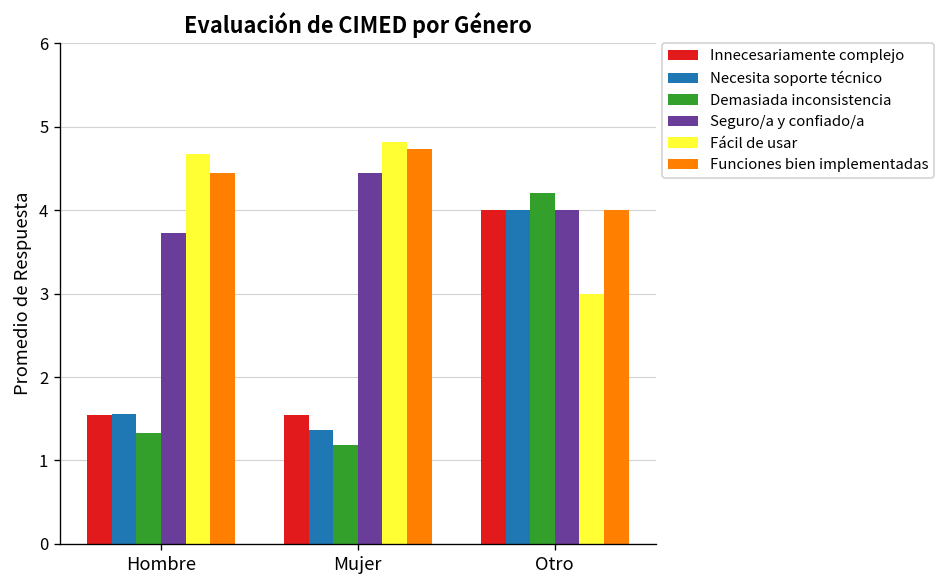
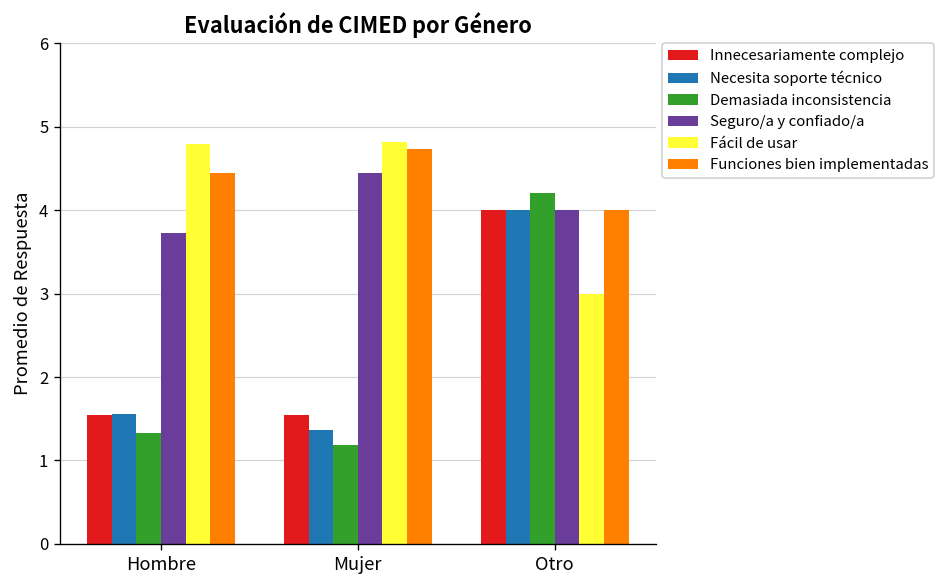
  {
    "Innecesariamente complejo": {
      "Hombre": 1.5,
      "Mujer": 1.6,
      "Otro": 4.0
    },
    "Necesita soporte técnico": {
      "Hombre": 1.6,
      "Mujer": 1.4,
      "Otro": 4.0
    },
    "Demasiada inconsistencia": {
      "Hombre": 1.3,
      "Mujer": 1.2,
      "Otro": 4.2
    },
    "Seguro/a y confiado/a": {
      "Hombre": 3.7,
      "Mujer": 4.5,
      "Otro": 4.0
    },
    "Fácil de usar": {
-     "Hombre": 4.7,
+     "Hombre": 4.8,
      "Mujer": 4.8,
      "Otro": 3.0
    },
    "Funciones bien implementadas": {
      "Hombre": 4.4,
      "Mujer": 4.7,
      "Otro": 4.0
    }
  }
